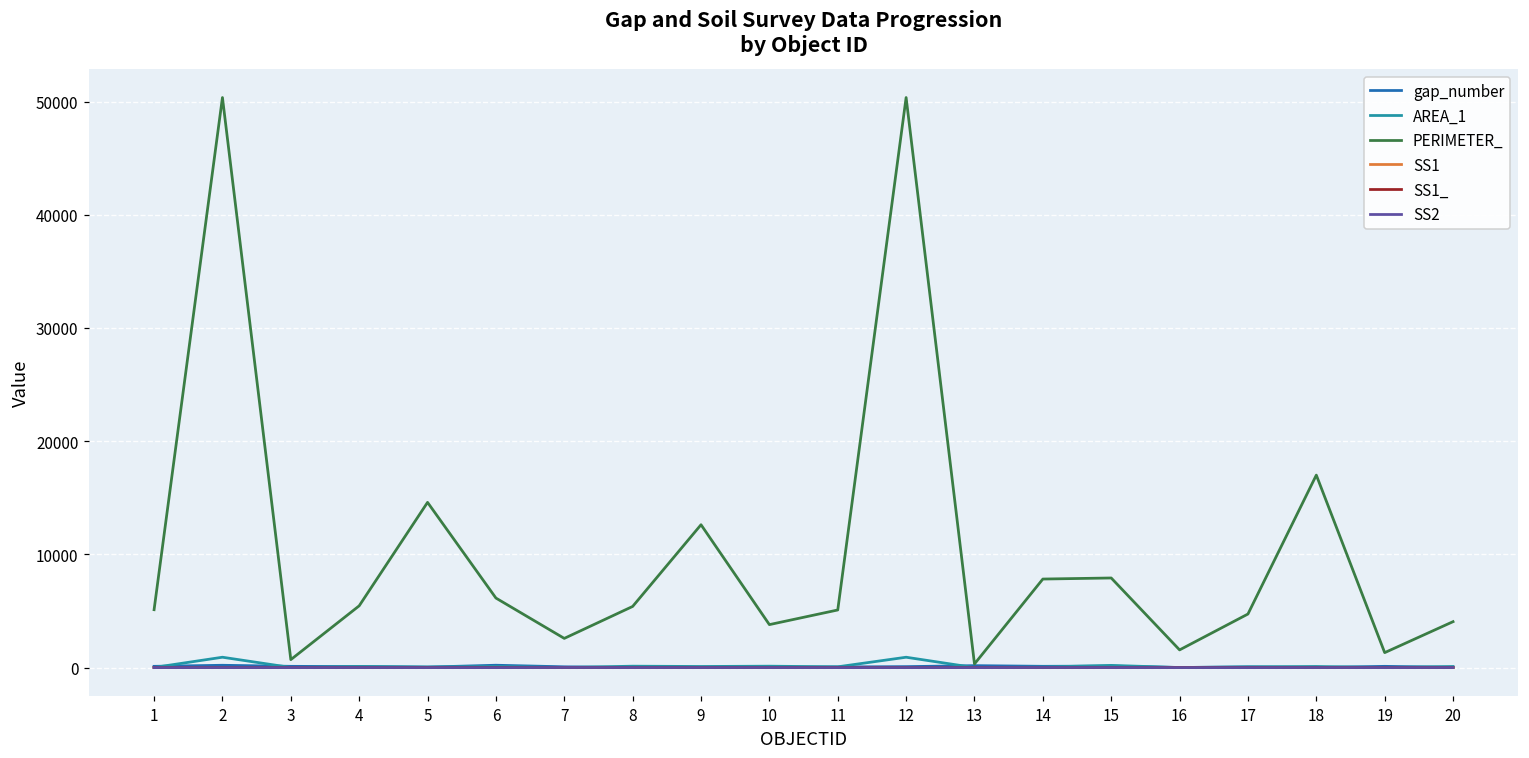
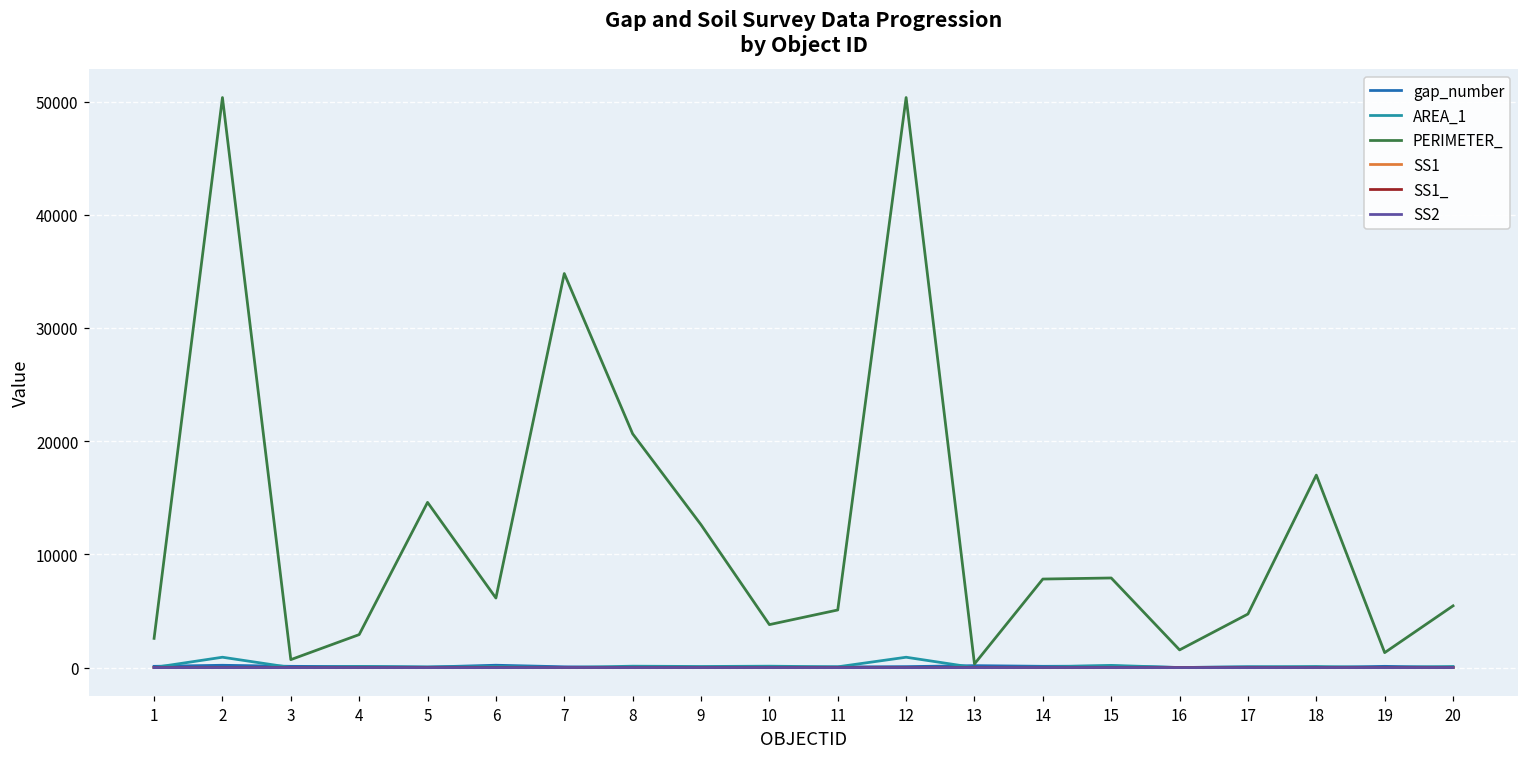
  {
    "PERIMETER_": {
-     "1": 5100,
+     "1": 2600,
      "2": 50400,
      "3": 700,
-     "4": 5500,
+     "4": 2900,
      "5": 14600,
      "6": 6100,
-     "7": 2600,
-     "8": 5400,
+     "7": 34800,
+     "8": 20700,
      "9": 12600,
      "10": 3800,
      "11": 5100,
      "12": 50400,
      "14": 7800,
      "15": 7900,
      "16": 1600,
      "17": 4700,
      "18": 17000,
      "19": 1300,
-     "20": 4100
+     "20": 5500
    }
  }
